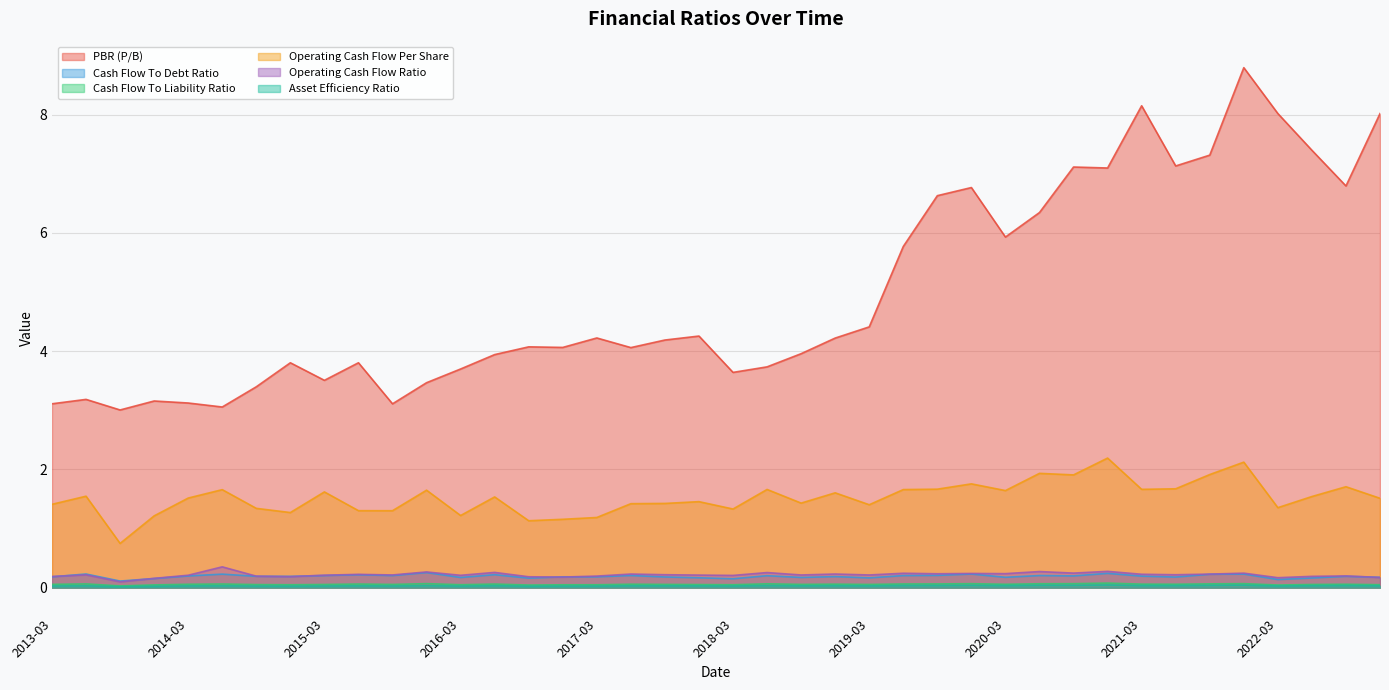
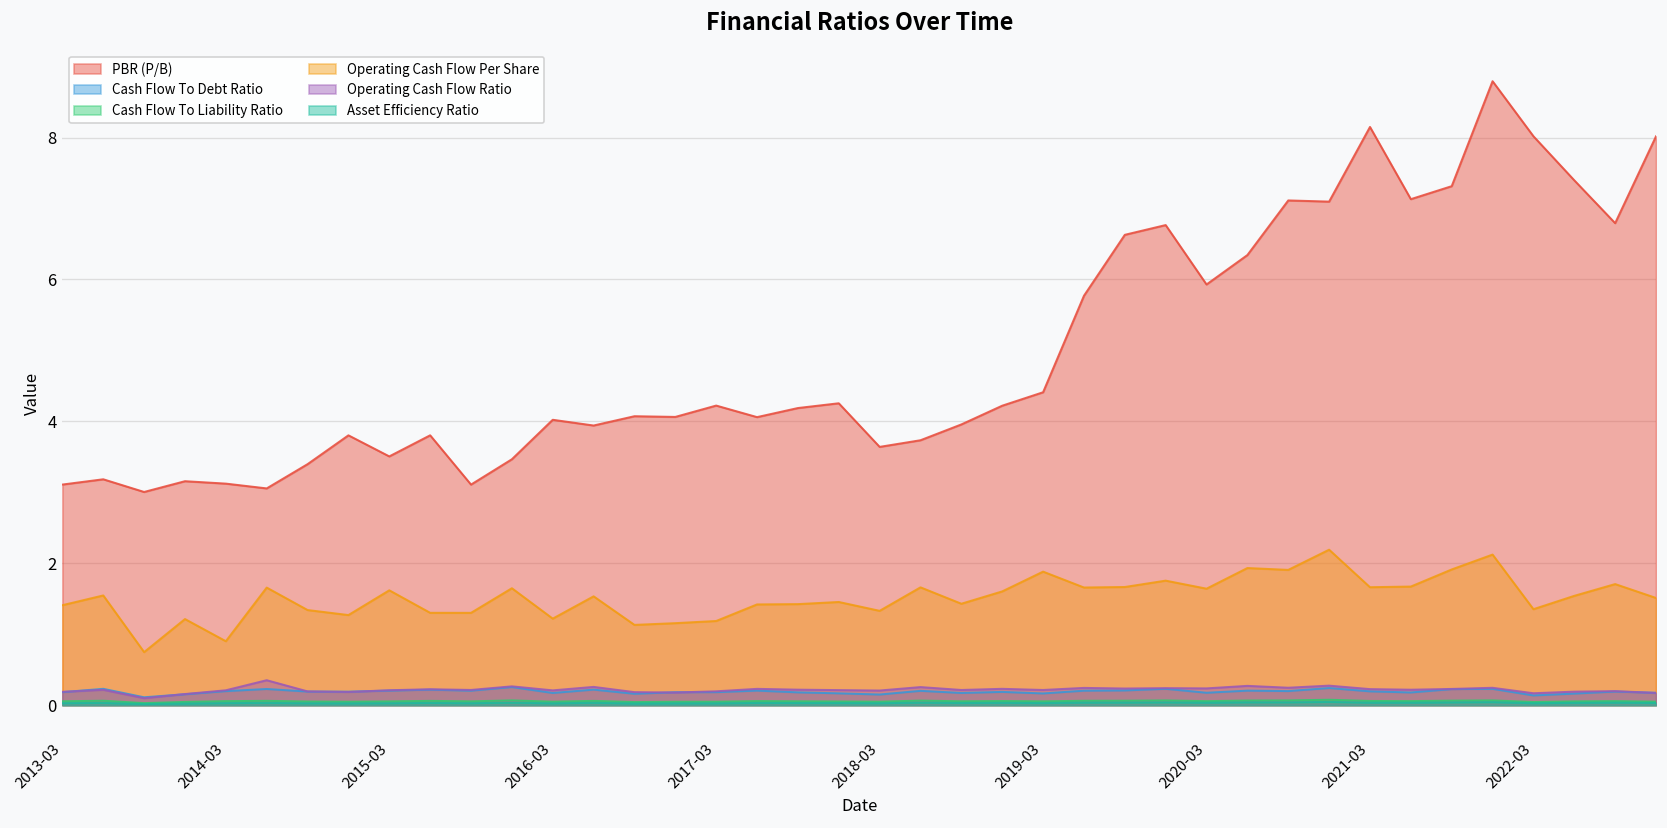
  {
    "PBR (P/B)": {
      "2013-03": 3.1,
      "2014-03": 3.1,
      "2015-03": 3.5,
-     "2016-03": 3.7,
+     "2016-03": 4.0,
      "2017-03": 4.2,
      "2018-03": 3.6,
      "2019-03": 4.4,
      "2020-03": 5.9,
      "2021-03": 8.1,
      "2022-03": 8.0
    },
    "Operating Cash Flow Per Share": {
      "2013-03": 1.4,
-     "2014-03": 1.5,
+     "2014-03": 0.9,
      "2015-03": 1.6,
      "2016-03": 1.2,
      "2017-03": 1.2,
      "2018-03": 1.3,
-     "2019-03": 1.4,
+     "2019-03": 1.9,
      "2020-03": 1.6,
      "2021-03": 1.7,
      "2022-03": 1.4
    },
    "Operating Cash Flow Ratio": {
      "2018-03": 0.2,
      "2019-03": 0.2,
      "2020-03": 0.2
    }
  }
